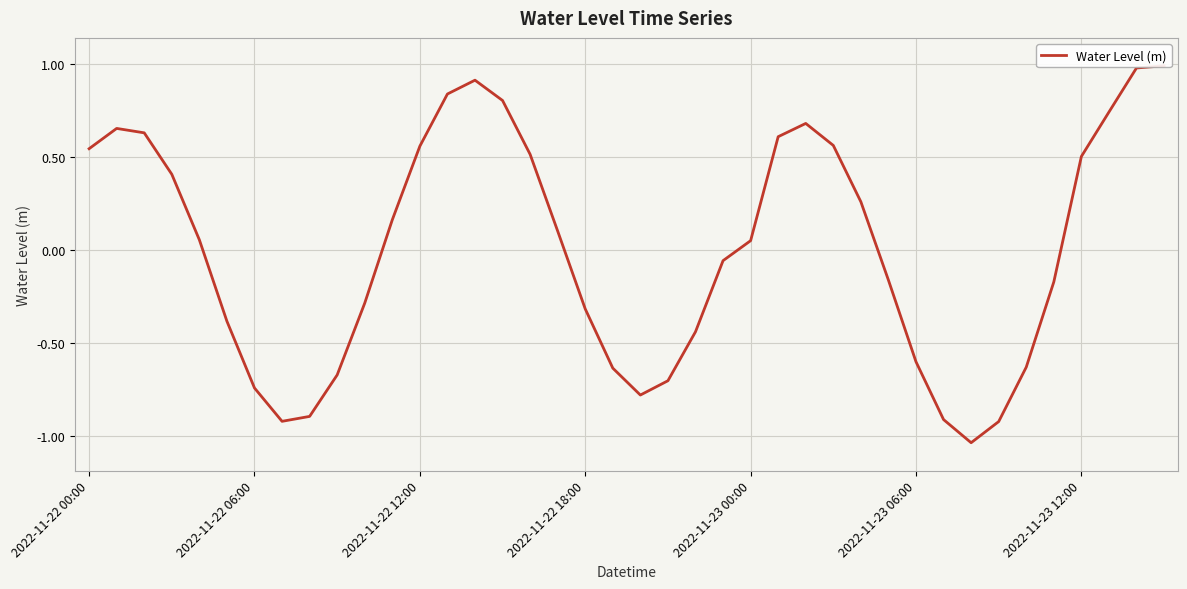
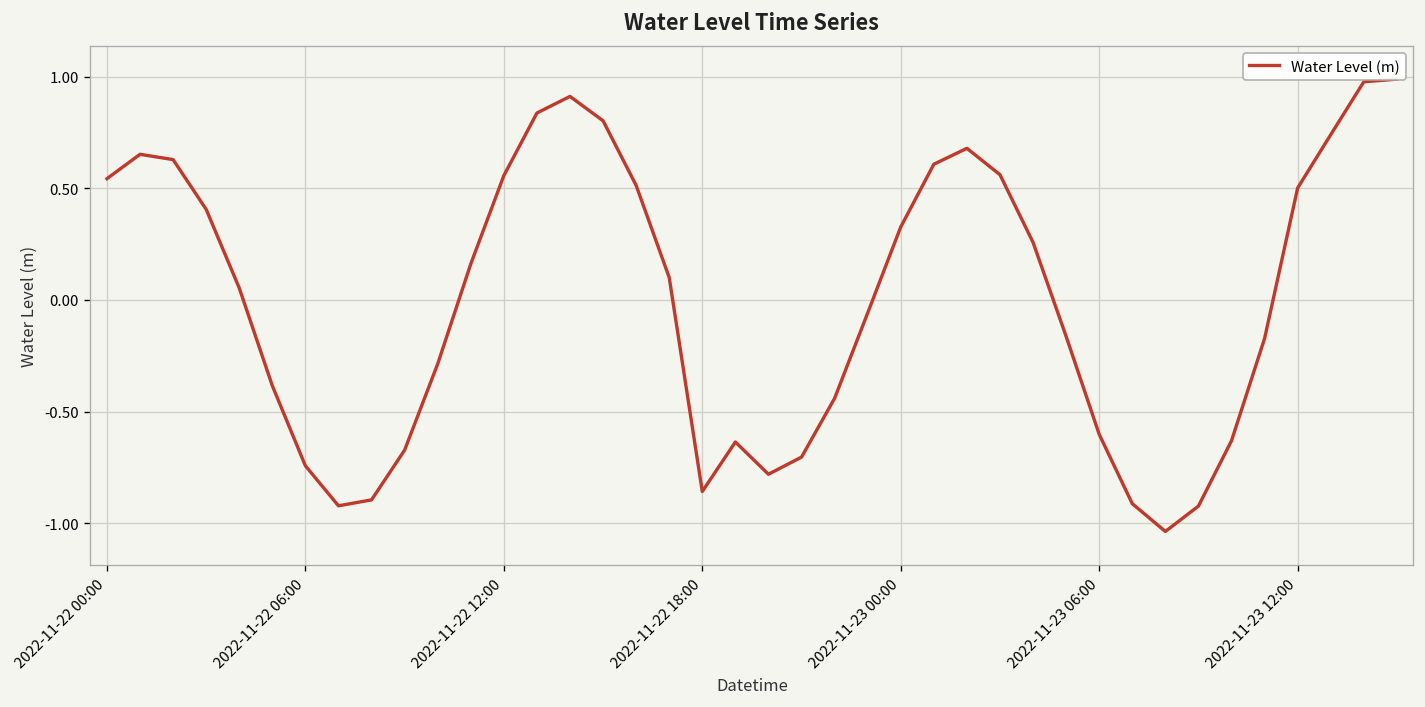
  {
    "2022-11-22 00:00": 0.54,
    "2022-11-22 06:00": -0.74,
    "2022-11-22 12:00": 0.56,
-   "2022-11-22 18:00": -0.32,
-   "2022-11-23 00:00": 0.05,
+   "2022-11-22 18:00": -0.86,
+   "2022-11-23 00:00": 0.33,
    "2022-11-23 06:00": -0.60,
    "2022-11-23 12:00": 0.50
  }
